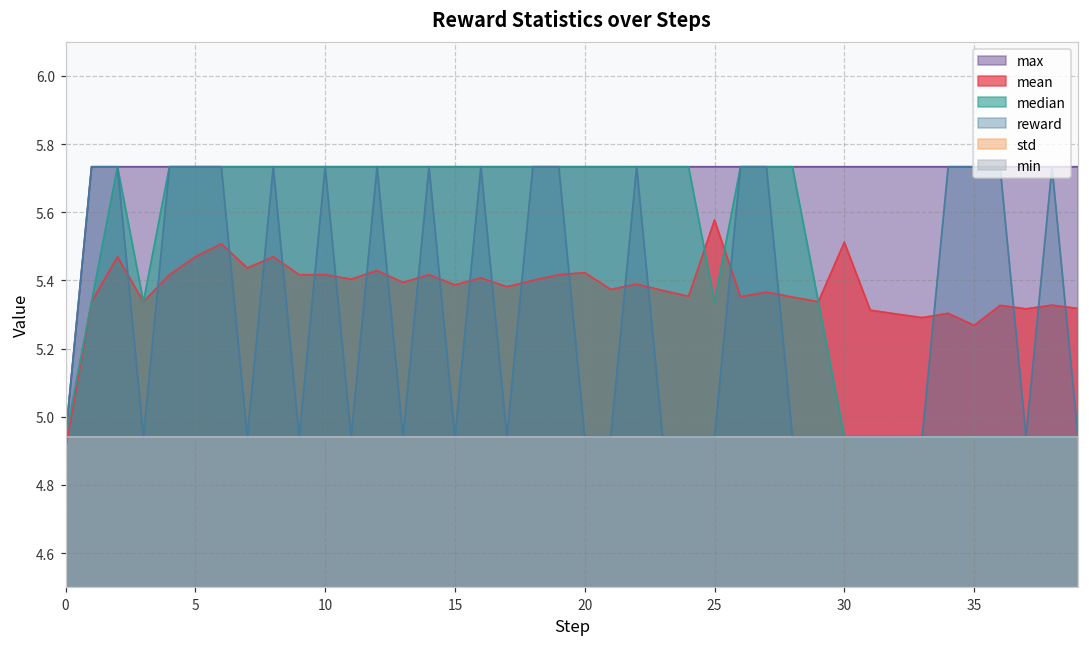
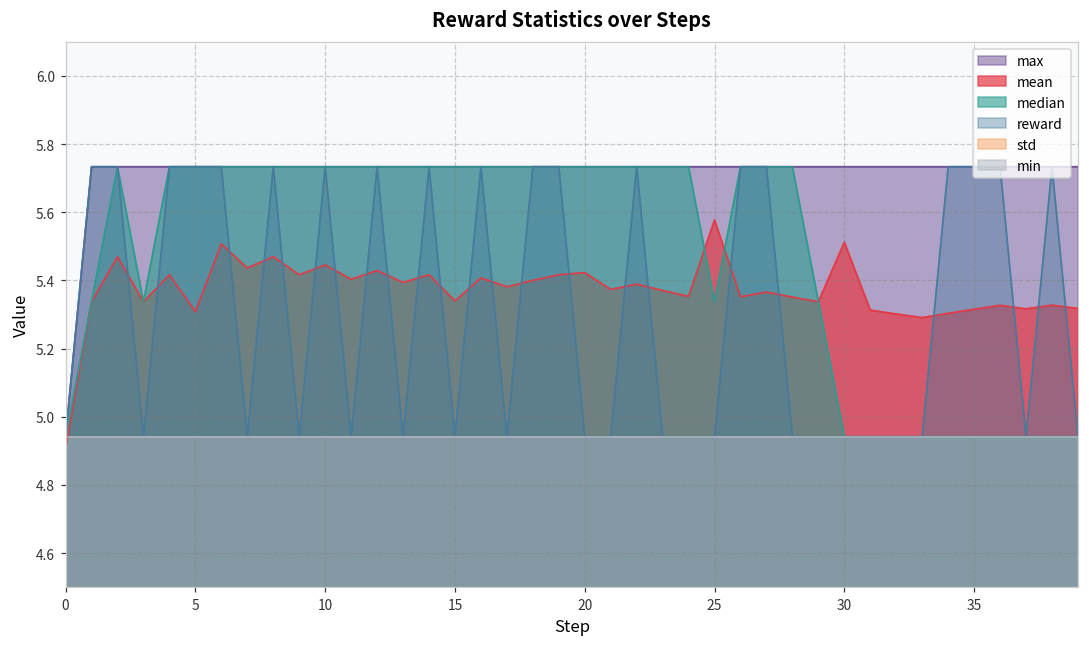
  {
    "mean": {
      "0": 4.91,
-     "5": 5.47,
-     "10": 5.42,
-     "15": 5.39,
+     "5": 5.31,
+     "10": 5.45,
+     "15": 5.34,
      "20": 5.42,
      "25": 5.58,
      "30": 5.51,
-     "35": 5.27
+     "35": 5.32
    }
  }
